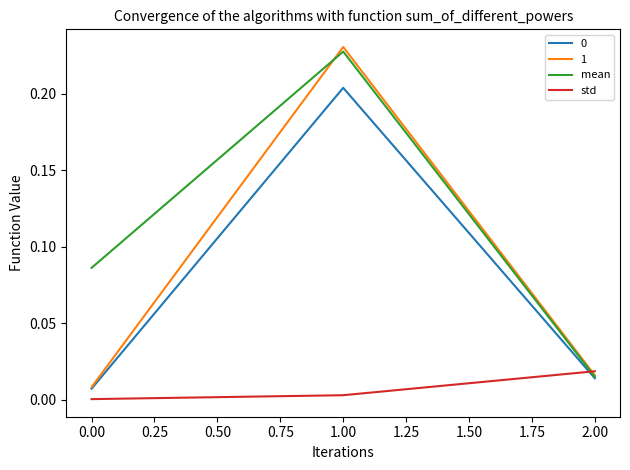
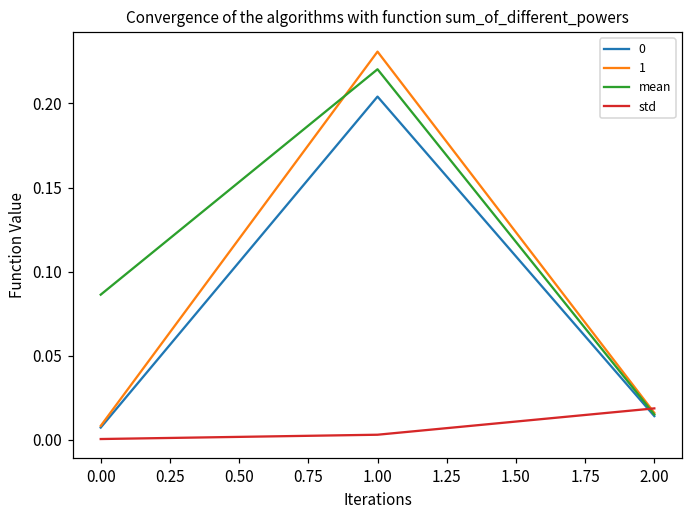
  {
    "0": {
      "1.00": 0.204
    },
    "1": {
      "1.00": 0.231
    },
    "mean": {
      "0.00": 0.086,
-     "1.00": 0.228
+     "1.00": 0.220
    },
    "std": {
      "0.00": 0.000,
      "1.00": 0.003,
      "2.00": 0.019
    }
  }
